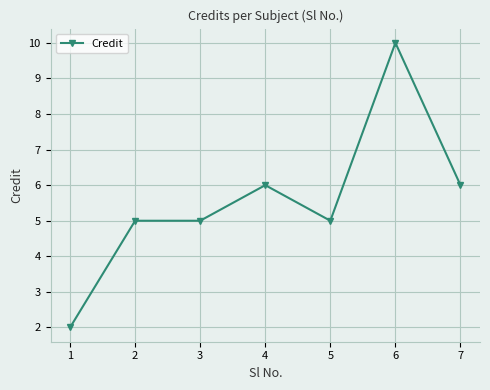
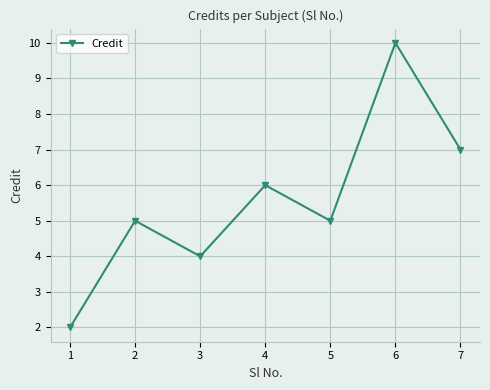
  {
    "1": 2,
    "2": 5,
-   "3": 5,
+   "3": 4,
    "4": 6,
    "5": 5,
    "6": 10,
-   "7": 6
+   "7": 7
  }
